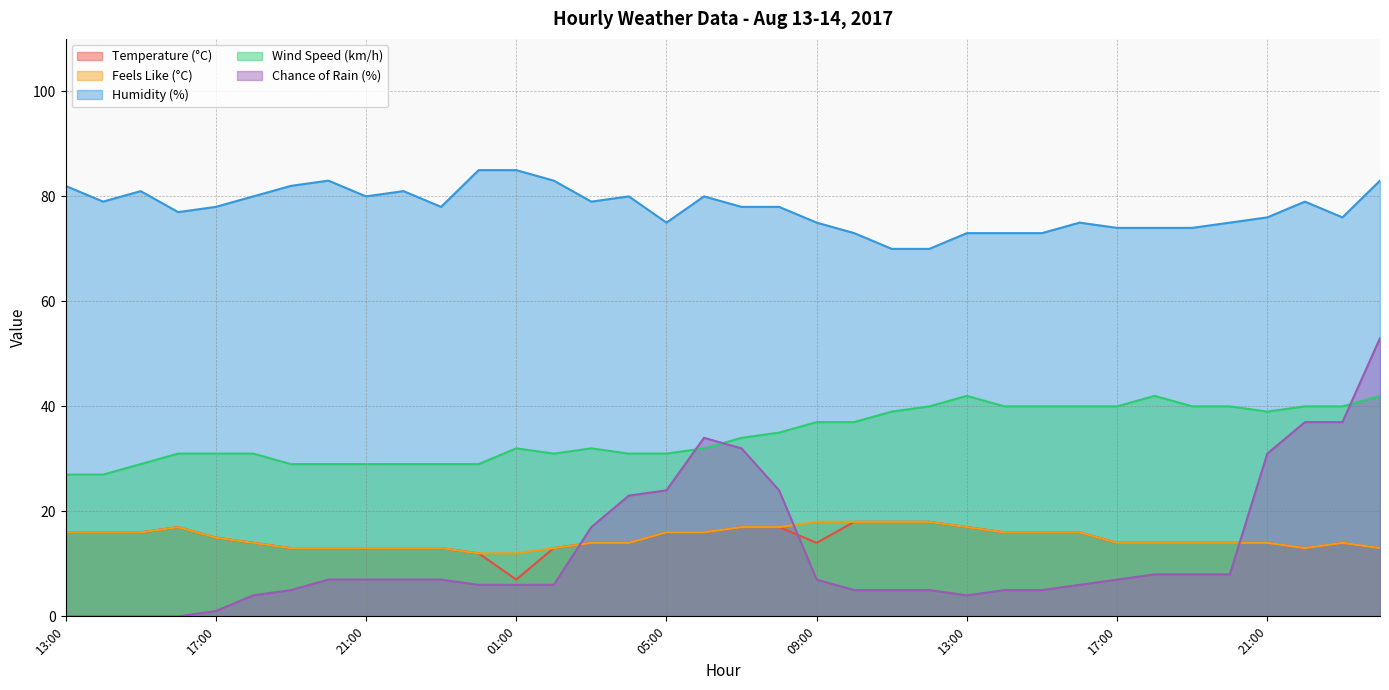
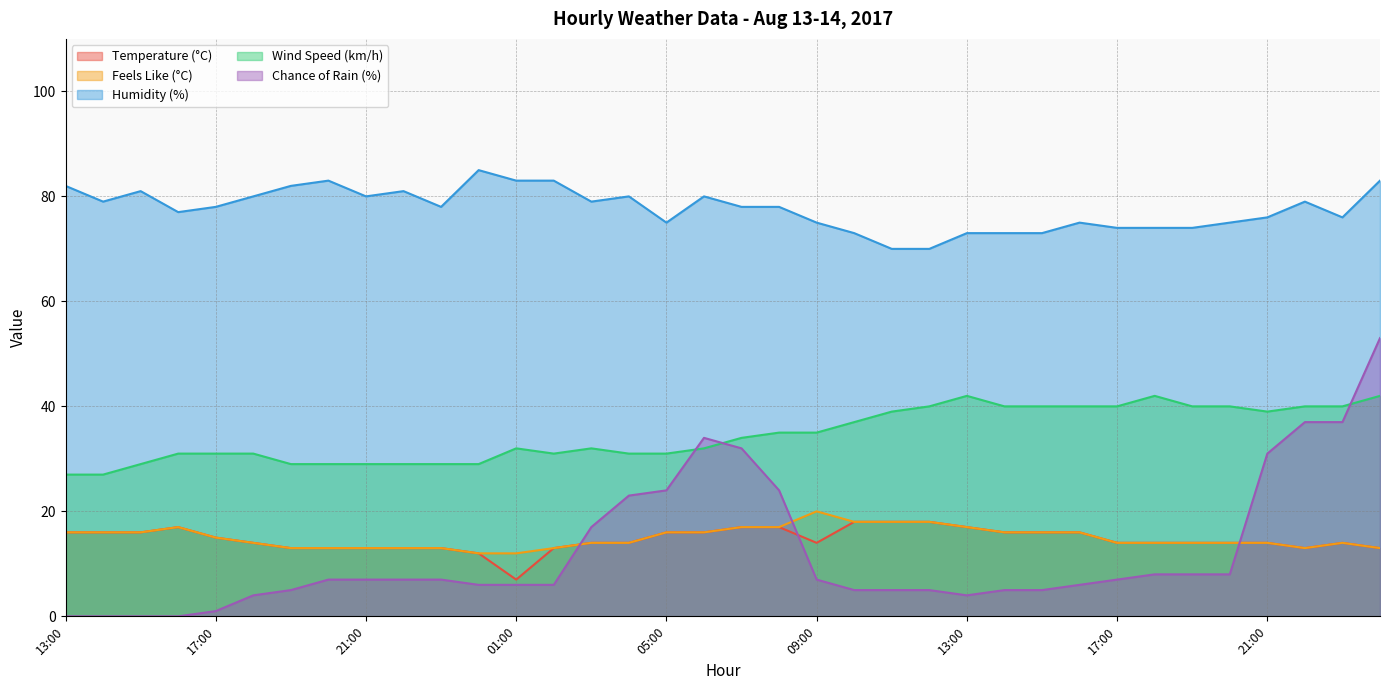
  {
    "Temperature (°C)": {
      "01:00": 7,
      "09:00": 14
    },
    "Feels Like (°C)": {
      "01:00": 12,
-     "09:00": 18
+     "09:00": 20
    },
    "Humidity (%)": {
-     "01:00": 85,
+     "01:00": 83,
      "05:00": 75,
      "09:00": 75
    },
    "Wind Speed (km/h)": {
      "01:00": 32,
      "05:00": 31,
-     "09:00": 37
+     "09:00": 35
    },
    "Chance of Rain (%)": {
      "01:00": 6,
      "05:00": 24,
      "09:00": 7
    }
  }
